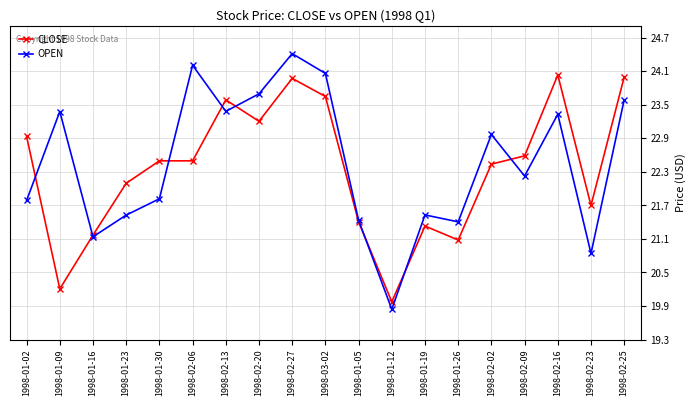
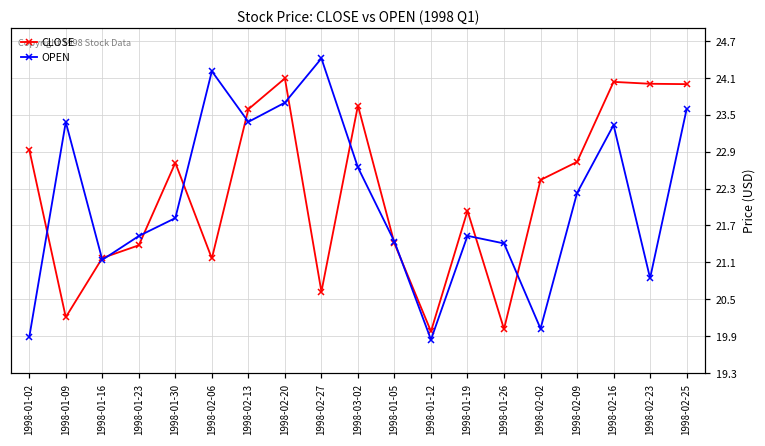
  {
    "CLOSE": {
      "1998-01-02": 22.9,
      "1998-01-09": 20.2,
-     "1998-01-23": 22.1,
-     "1998-01-30": 22.5,
-     "1998-02-06": 22.5,
+     "1998-01-23": 21.4,
+     "1998-01-30": 22.7,
+     "1998-02-06": 21.2,
      "1998-02-13": 23.6,
-     "1998-02-20": 23.2,
-     "1998-02-27": 24.0,
+     "1998-02-20": 24.1,
+     "1998-02-27": 20.6,
      "1998-03-02": 23.7,
      "1998-01-12": 20.0,
-     "1998-01-19": 21.3,
-     "1998-01-26": 21.1,
+     "1998-01-19": 21.9,
+     "1998-01-26": 20.0,
      "1998-02-02": 22.4,
-     "1998-02-09": 22.6,
+     "1998-02-09": 22.7,
      "1998-02-16": 24.0,
-     "1998-02-23": 21.7,
+     "1998-02-23": 24.0,
      "1998-02-25": 24.0
    },
    "OPEN": {
-     "1998-01-02": 21.8,
+     "1998-01-02": 19.9,
      "1998-01-09": 23.4,
      "1998-01-23": 21.5,
      "1998-01-30": 21.8,
      "1998-02-06": 24.2,
      "1998-02-13": 23.4,
      "1998-02-20": 23.7,
      "1998-02-27": 24.4,
-     "1998-03-02": 24.1,
+     "1998-03-02": 22.6,
      "1998-01-12": 19.8,
      "1998-01-19": 21.5,
      "1998-01-26": 21.4,
-     "1998-02-02": 23.0,
+     "1998-02-02": 20.0,
      "1998-02-09": 22.2,
      "1998-02-16": 23.3,
      "1998-02-23": 20.8,
      "1998-02-25": 23.6
    }
  }
